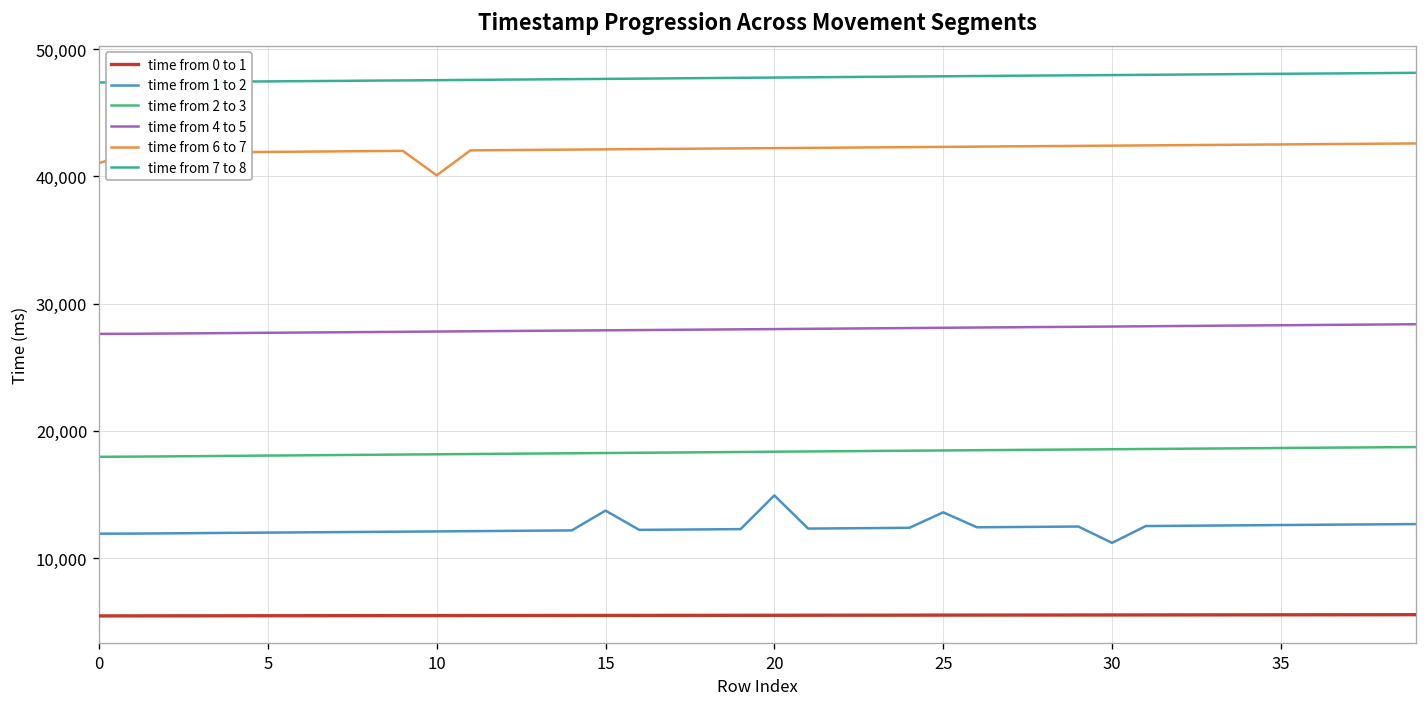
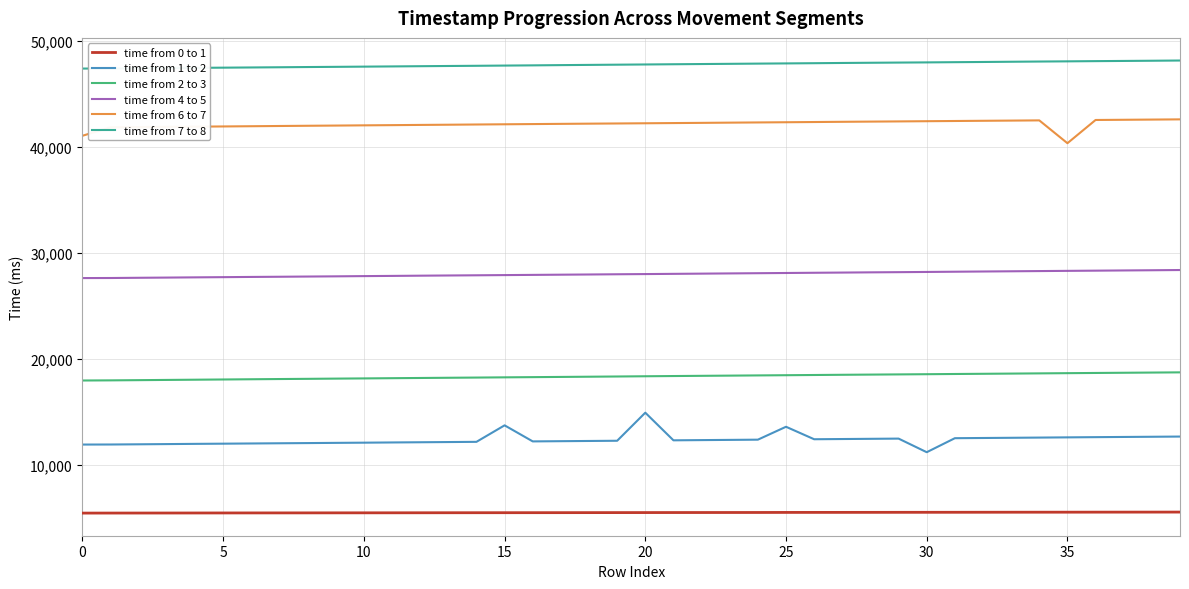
  {
    "time from 0 to 1": {
      "0": "5,500",
      "5": "5,500",
      "10": "5,500",
      "15": "5,500",
      "20": "5,500",
      "25": "5,500",
      "30": "5,500",
      "35": "5,500"
    },
    "time from 1 to 2": {
      "0": "11,900",
      "5": "12,000",
      "10": "12,100",
      "15": "13,700",
      "20": "14,900",
      "25": "13,600",
      "30": "11,200",
      "35": "12,600"
    },
    "time from 4 to 5": {
      "0": "27,600",
      "5": "27,700",
      "10": "27,800",
      "15": "27,900",
      "20": "28,000",
      "25": "28,100",
      "30": "28,200",
      "35": "28,300"
    },
    "time from 6 to 7": {
      "0": "41,000",
      "5": "41,900",
-     "10": "40,100",
+     "10": "42,000",
      "15": "42,100",
      "20": "42,200",
      "25": "42,300",
      "30": "42,400",
-     "35": "42,500"
+     "35": "40,300"
    }
  }
